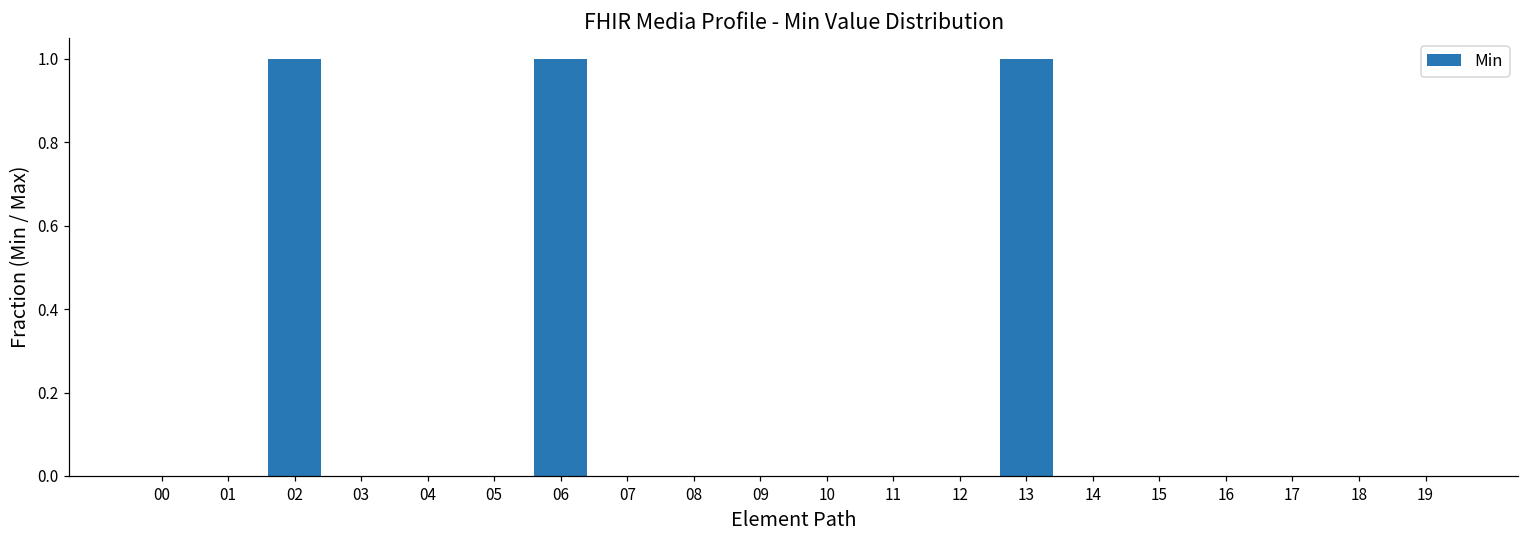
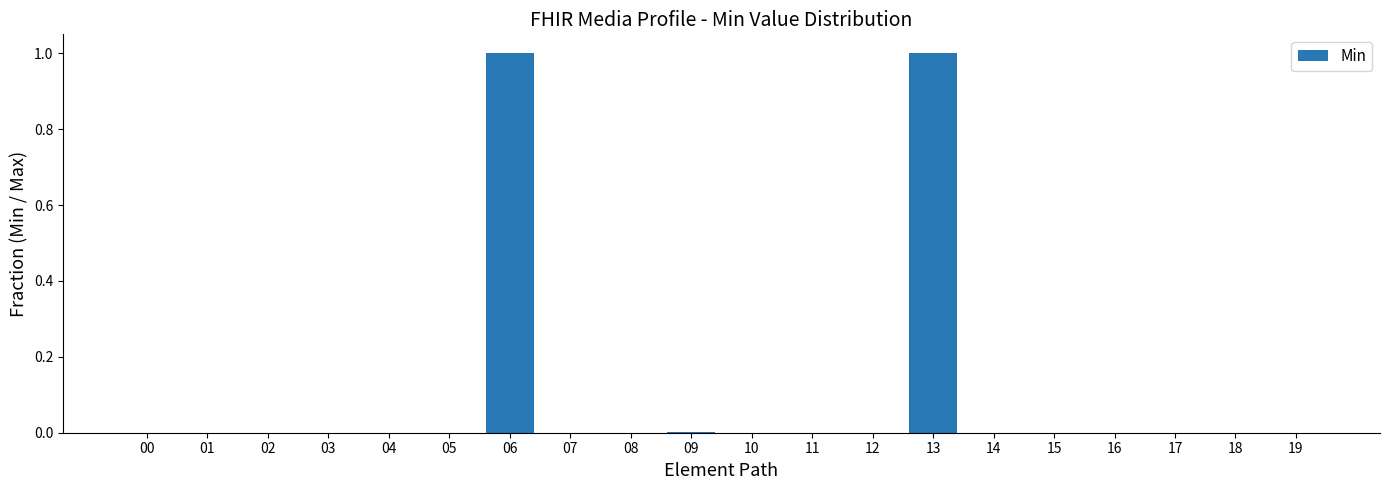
  {
    "00": 0,
    "01": 0,
-   "02": 1,
+   "02": 0,
    "03": 0,
    "04": 0,
    "05": 0,
    "06": 1,
    "07": 0,
    "08": 0,
    "10": 0,
    "11": 0,
    "12": 0,
    "13": 1,
    "14": 0,
    "15": 0,
    "16": 0,
    "17": 0,
    "18": 0,
    "19": 0
  }
